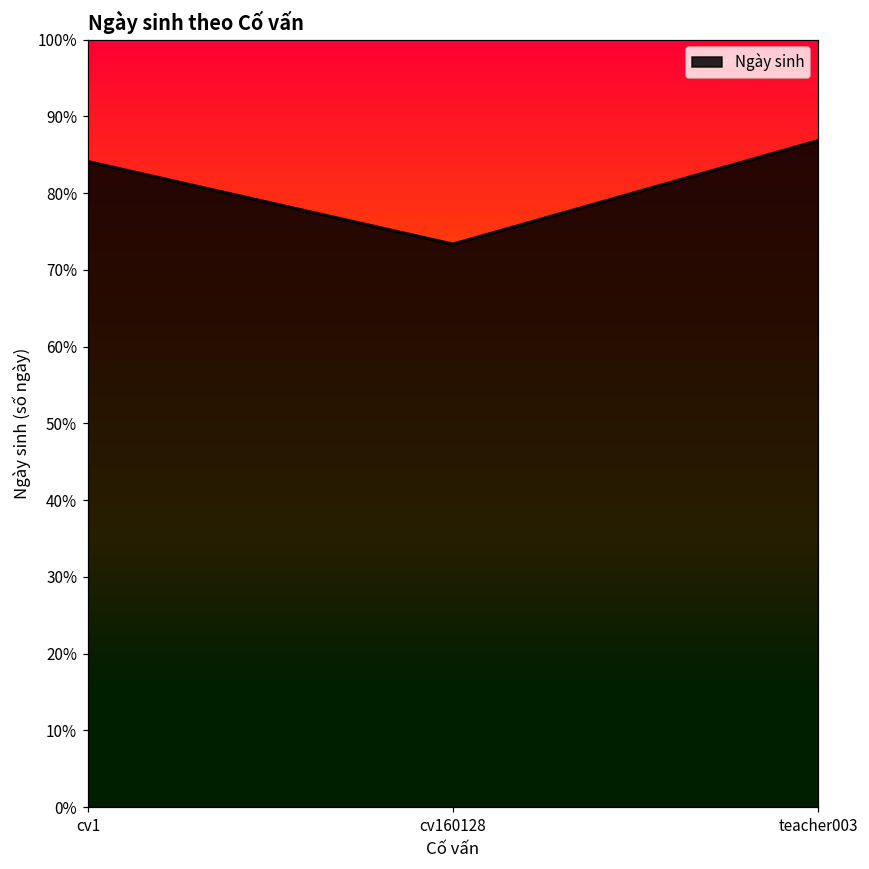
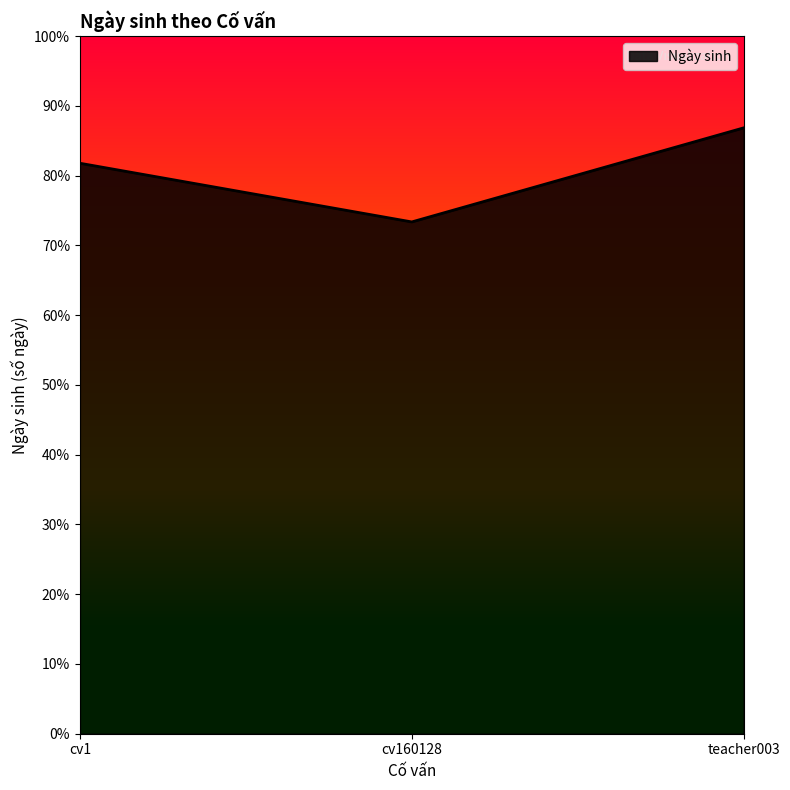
  {
-   "cv1": "84%",
+   "cv1": "82%",
    "cv160128": "73%",
    "teacher003": "87%"
  }
